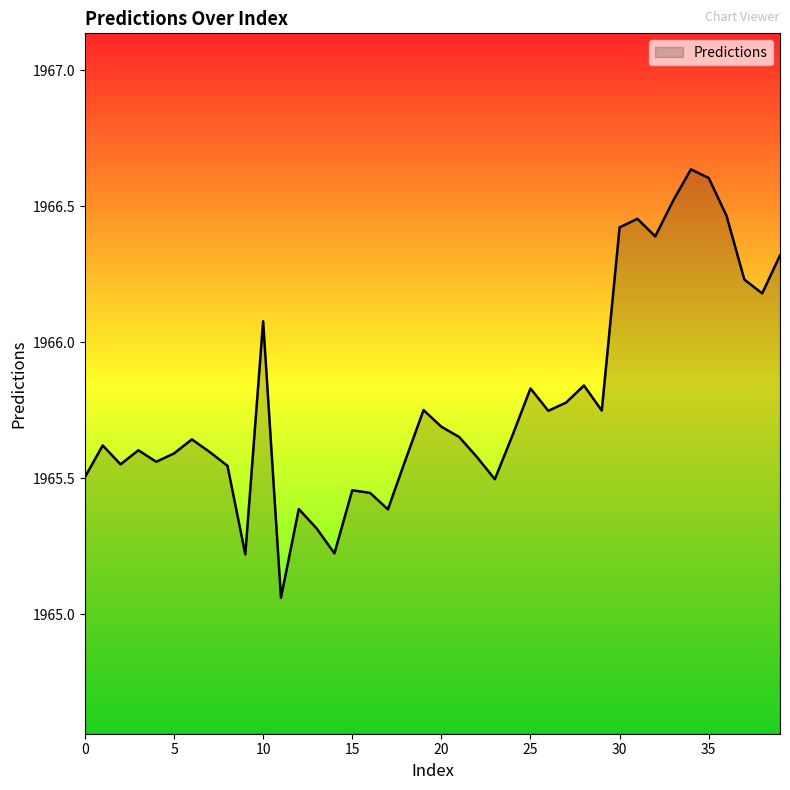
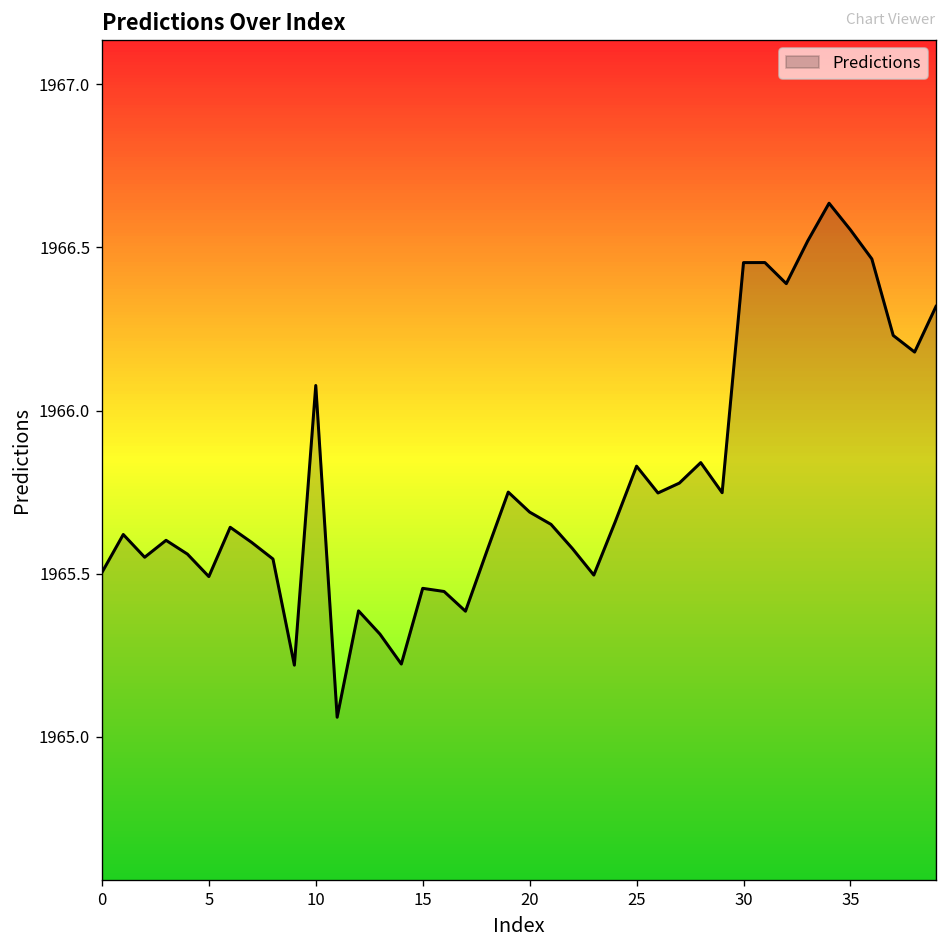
  {
    "0": 1965.50,
-   "5": 1965.59,
+   "5": 1965.49,
    "10": 1966.08,
    "15": 1965.46,
    "20": 1965.69,
    "25": 1965.83,
-   "30": 1966.42,
-   "35": 1966.60
+   "30": 1966.45,
+   "35": 1966.55
  }
